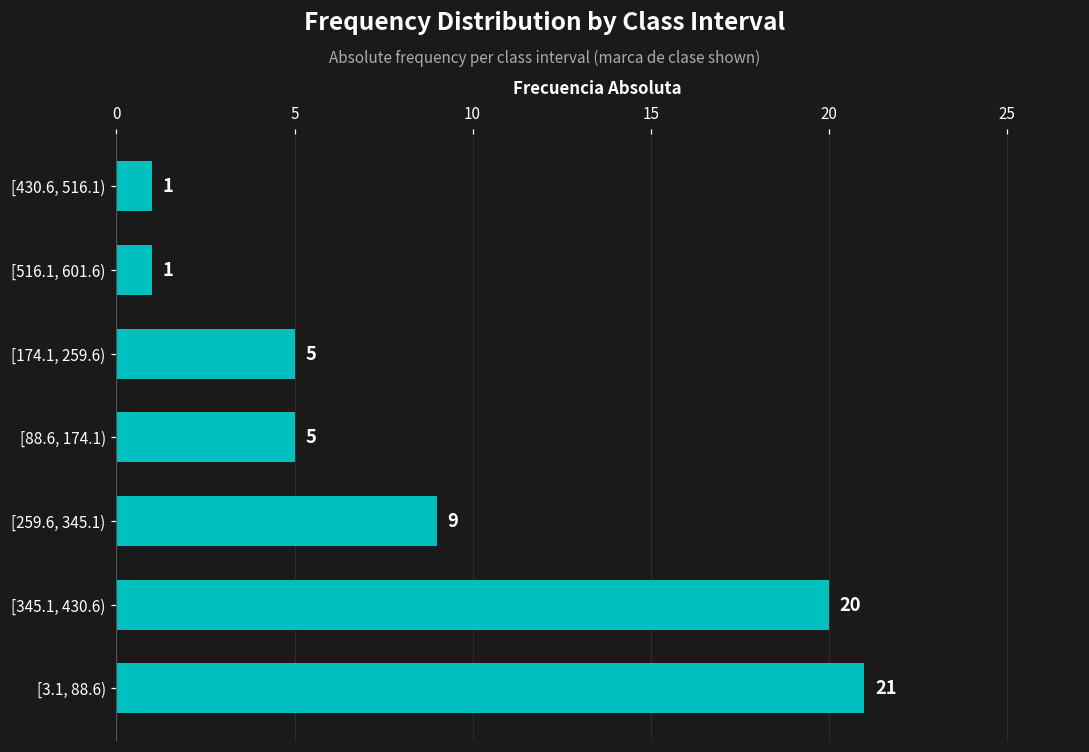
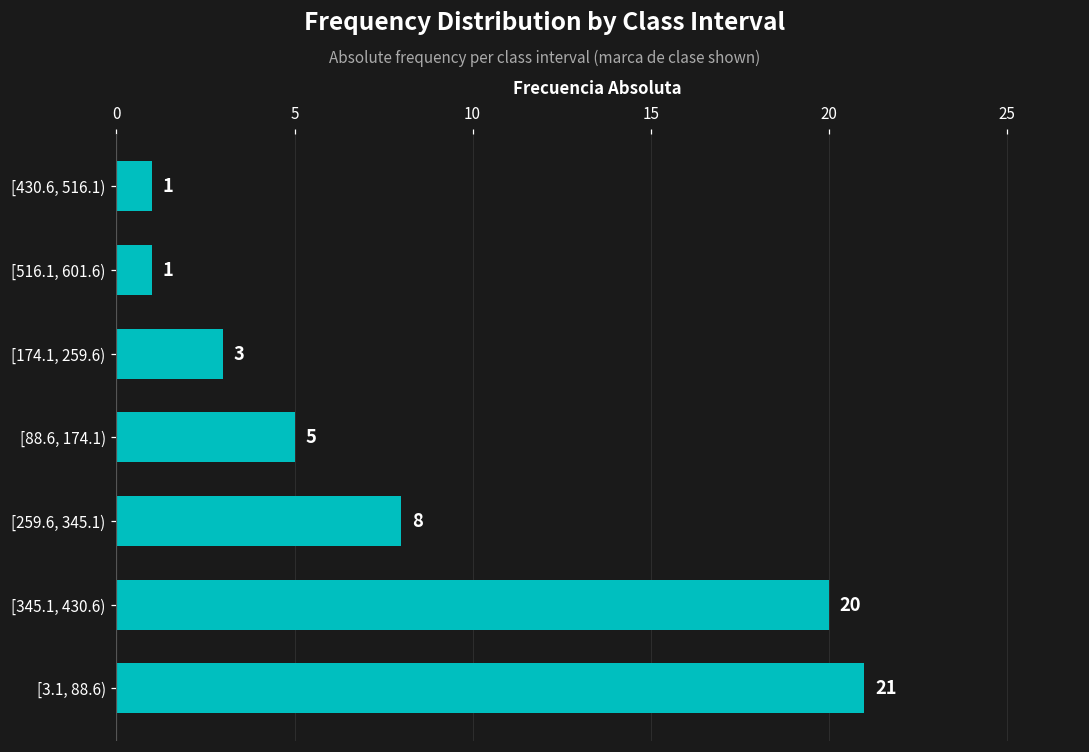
  {
    "[430.6, 516.1)": 1,
    "[516.1, 601.6)": 1,
-   "[174.1, 259.6)": 5,
+   "[174.1, 259.6)": 3,
    "[88.6, 174.1)": 5,
-   "[259.6, 345.1)": 9,
+   "[259.6, 345.1)": 8,
    "[345.1, 430.6)": 20,
    "[3.1, 88.6)": 21
  }
